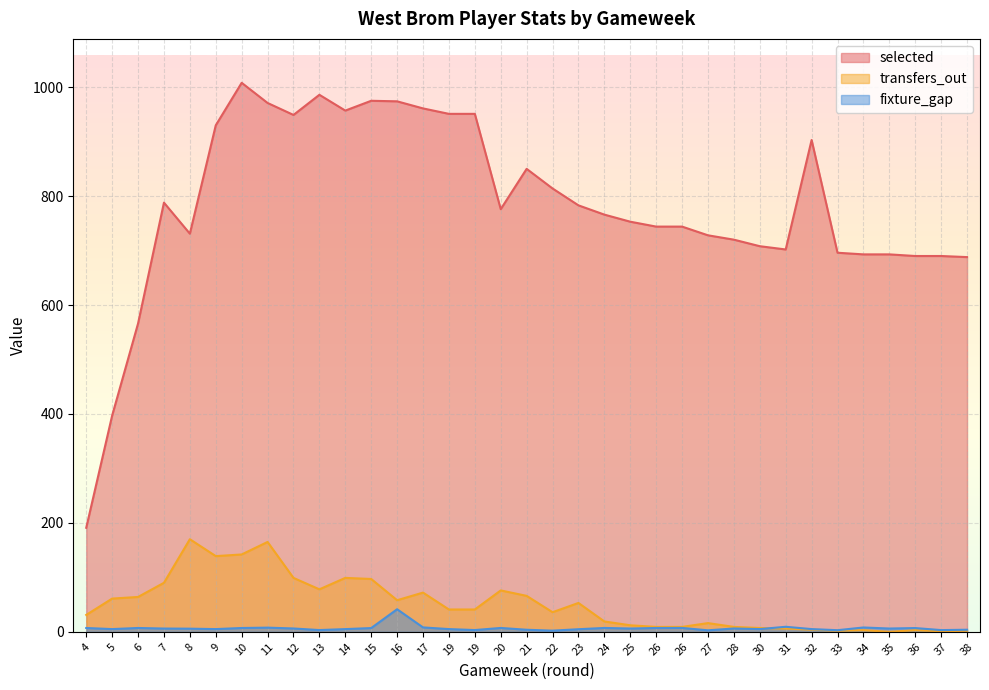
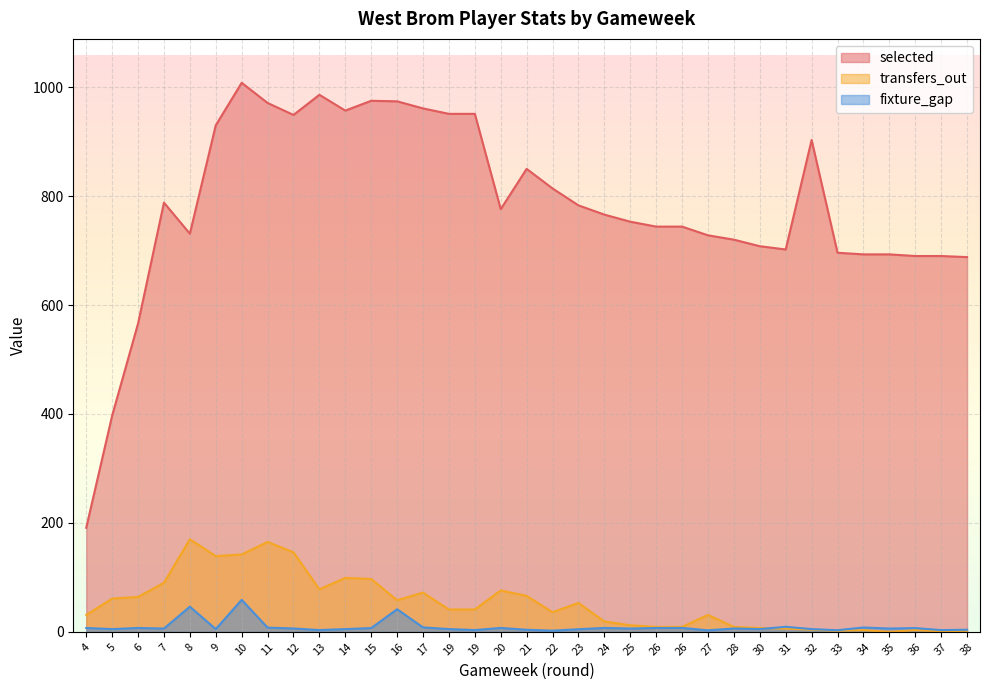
  {
    "selected": {
      "4": 190,
      "5": 400,
      "6": 570,
      "7": 790,
      "8": 730,
      "9": 930,
      "10": 1010,
      "11": 970,
      "12": 950,
      "13": 990,
      "14": 960,
      "15": 980,
      "16": 970,
      "17": 960,
      "20": 780,
      "21": 850,
      "22": 810,
      "23": 780,
      "24": 770,
      "25": 750,
      "27": 730,
      "28": 720,
      "30": 710,
      "31": 700,
      "32": 900,
      "33": 700,
      "34": 690,
      "35": 690,
      "36": 690,
      "37": 690,
      "38": 690
    },
    "transfers_out": {
      "4": 30,
      "5": 60,
      "6": 60,
      "7": 90,
      "8": 170,
      "9": 140,
      "10": 140,
      "11": 170,
-     "12": 100,
+     "12": 150,
      "13": 80,
      "14": 100,
      "15": 100,
      "16": 60,
      "17": 70,
      "20": 80,
      "21": 70,
      "22": 40,
      "23": 50,
      "24": 20,
      "25": 10,
-     "27": 20,
+     "27": 30,
      "34": 0,
      "35": 0
    },
    "fixture_gap": {
      "4": 10,
      "5": 10,
      "6": 10,
      "7": 10,
-     "8": 10,
+     "8": 50,
      "9": 10,
-     "10": 10,
+     "10": 60,
      "11": 10,
      "12": 10,
      "13": 0,
      "14": 0,
      "15": 10,
      "16": 40,
      "17": 10,
      "20": 10,
      "21": 0,
      "22": 0,
      "23": 0,
      "24": 10,
      "25": 10,
      "27": 0,
      "34": 10,
      "35": 10
    }
  }
